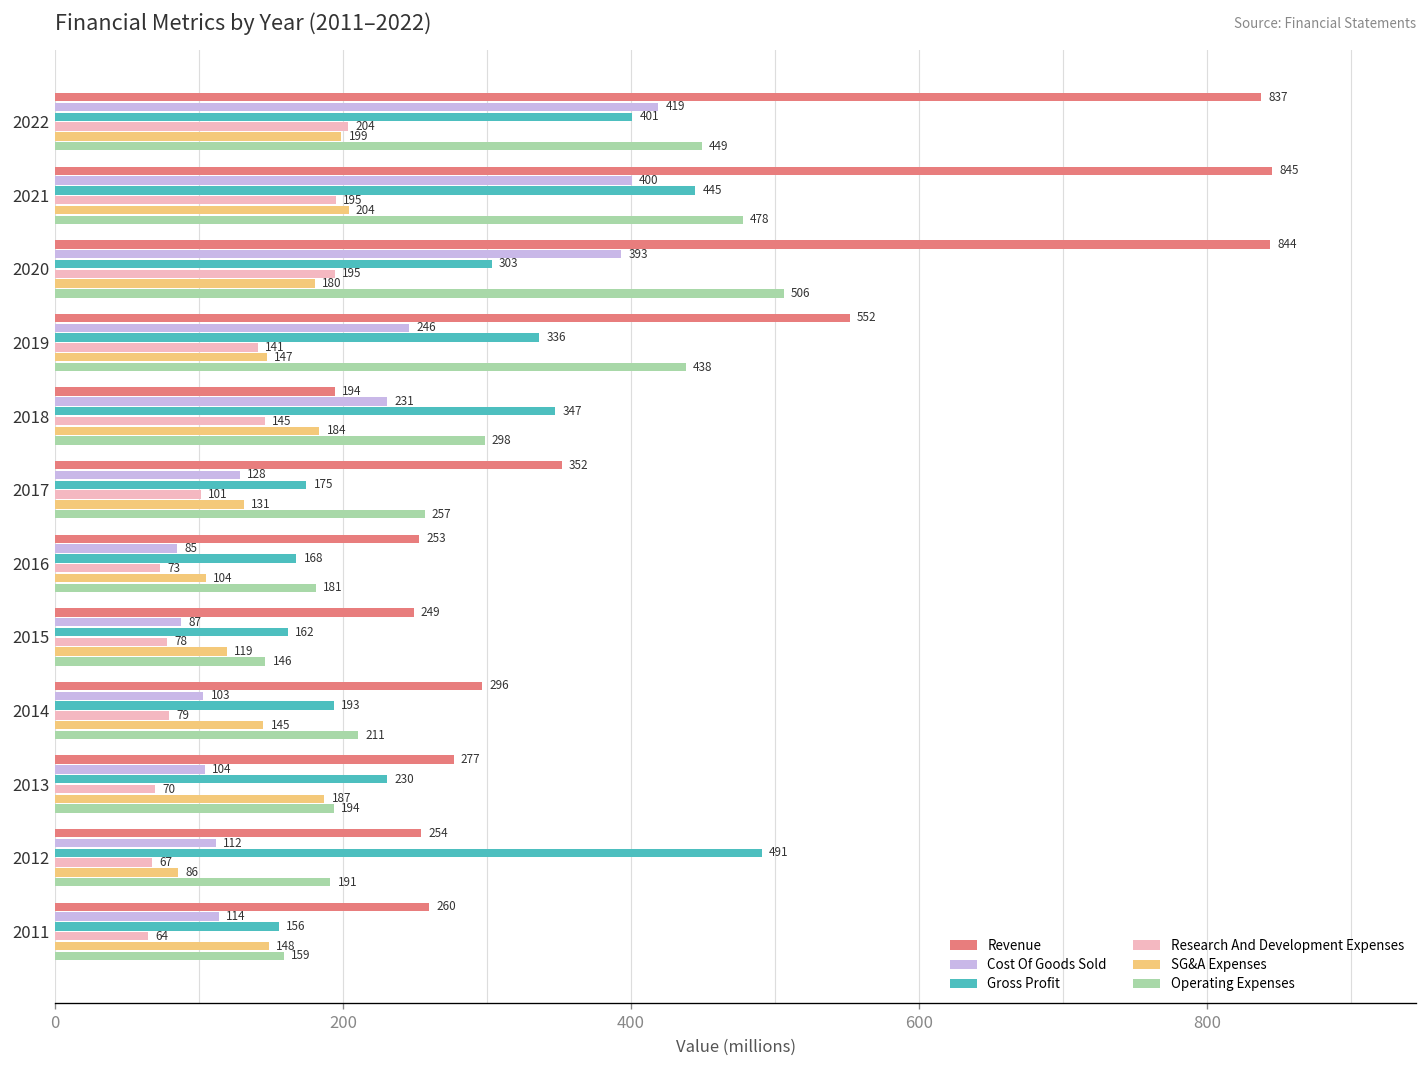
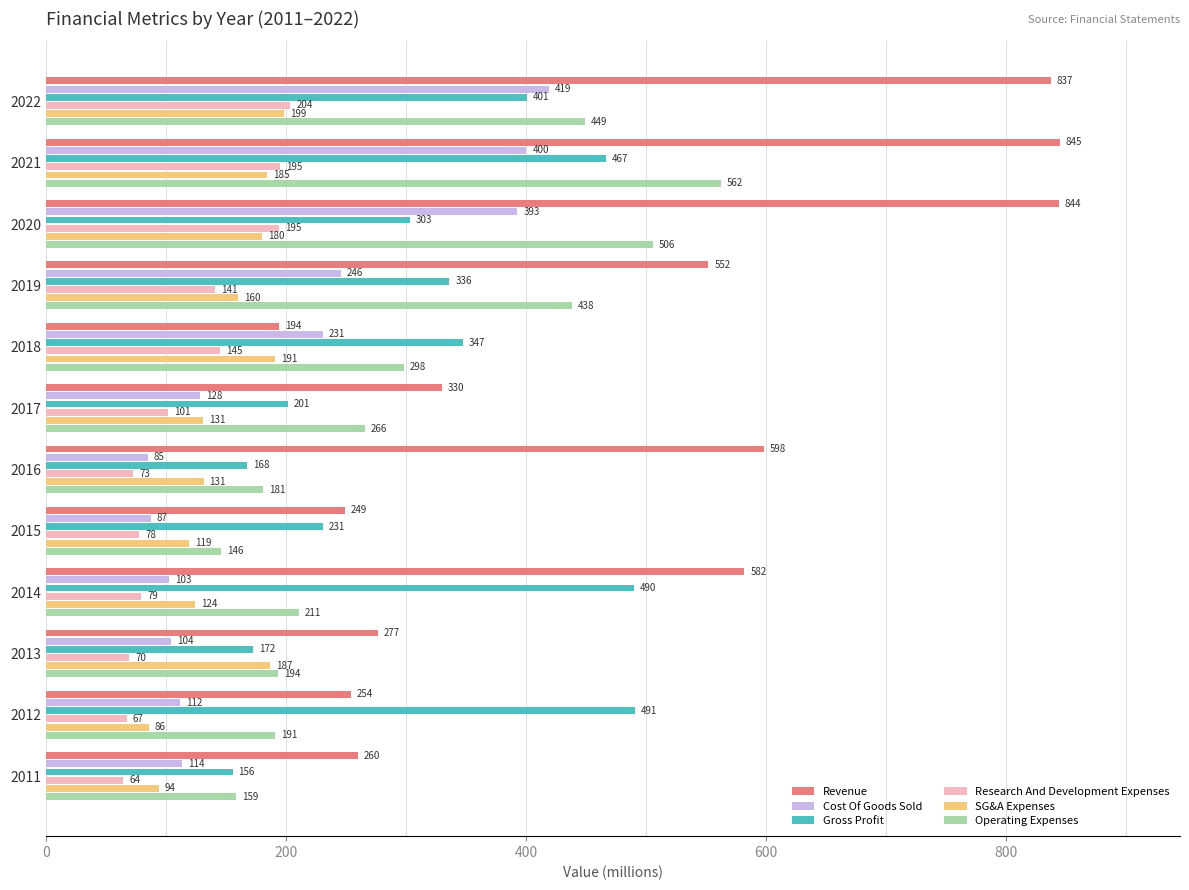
  {
    "Revenue": {
      "2022": 837,
      "2021": 845,
      "2020": 844,
      "2019": 552,
      "2018": 194,
-     "2017": 352,
-     "2016": 253,
+     "2017": 330,
+     "2016": 598,
      "2015": 249,
-     "2014": 296,
+     "2014": 582,
      "2013": 277,
      "2012": 254,
      "2011": 260
    },
    "Gross Profit": {
      "2022": 401,
-     "2021": 445,
+     "2021": 467,
      "2020": 303,
      "2019": 336,
      "2018": 347,
-     "2017": 175,
+     "2017": 201,
      "2016": 168,
-     "2015": 162,
-     "2014": 193,
-     "2013": 230,
+     "2015": 231,
+     "2014": 490,
+     "2013": 172,
      "2012": 491,
      "2011": 156
    },
    "SG&A Expenses": {
      "2022": 199,
-     "2021": 204,
+     "2021": 185,
      "2020": 180,
-     "2019": 147,
-     "2018": 184,
+     "2019": 160,
+     "2018": 191,
      "2017": 131,
-     "2016": 104,
+     "2016": 131,
      "2015": 119,
-     "2014": 145,
+     "2014": 124,
      "2013": 187,
      "2012": 86,
-     "2011": 148
+     "2011": 94
    },
    "Operating Expenses": {
      "2022": 449,
-     "2021": 478,
+     "2021": 562,
      "2020": 506,
      "2019": 438,
      "2018": 298,
-     "2017": 257,
+     "2017": 266,
      "2016": 181,
      "2015": 146,
      "2014": 211,
      "2013": 194,
      "2012": 191,
      "2011": 159
    }
  }
